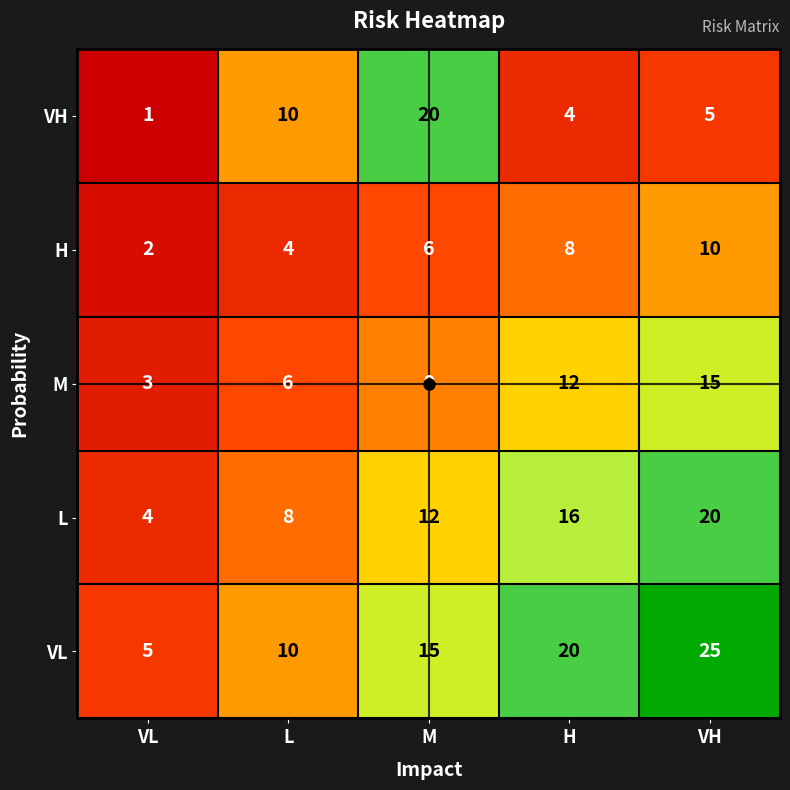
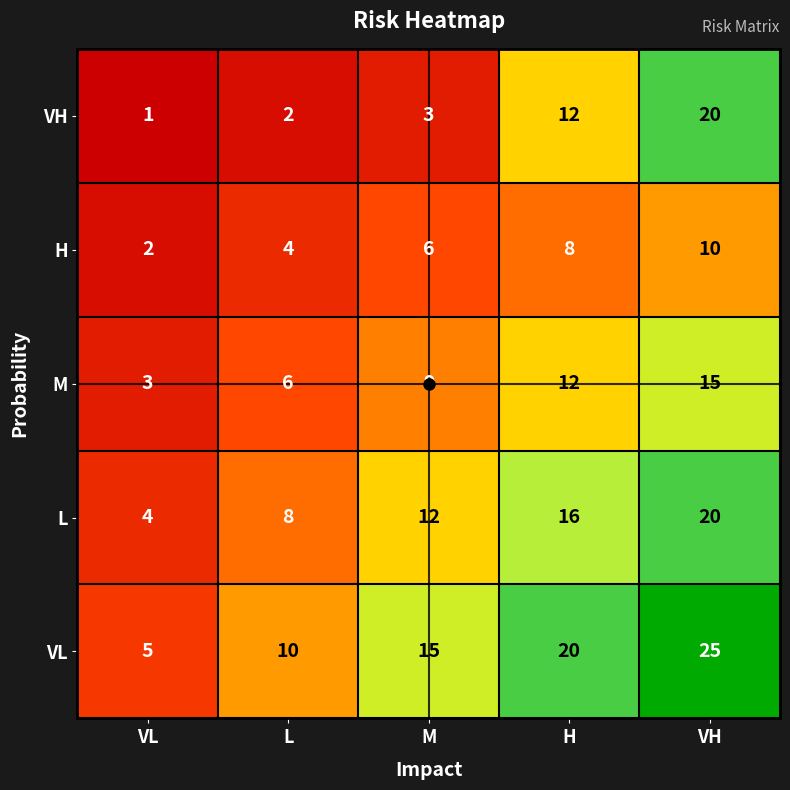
  {
    "VH": {
      "VL": 1,
-     "L": 10,
-     "M": 20,
-     "H": 4,
-     "VH": 5
+     "L": 2,
+     "M": 3,
+     "H": 12,
+     "VH": 20
    },
    "H": {
      "VL": 2,
      "L": 4,
      "M": 6,
      "H": 8,
      "VH": 10
    },
    "M": {
      "VL": 3,
      "L": 6,
      "H": 12,
      "VH": 15
    },
    "L": {
      "VL": 4,
      "L": 8,
      "M": 12,
      "H": 16,
      "VH": 20
    },
    "VL": {
      "VL": 5,
      "L": 10,
      "M": 15,
      "H": 20,
      "VH": 25
    }
  }
